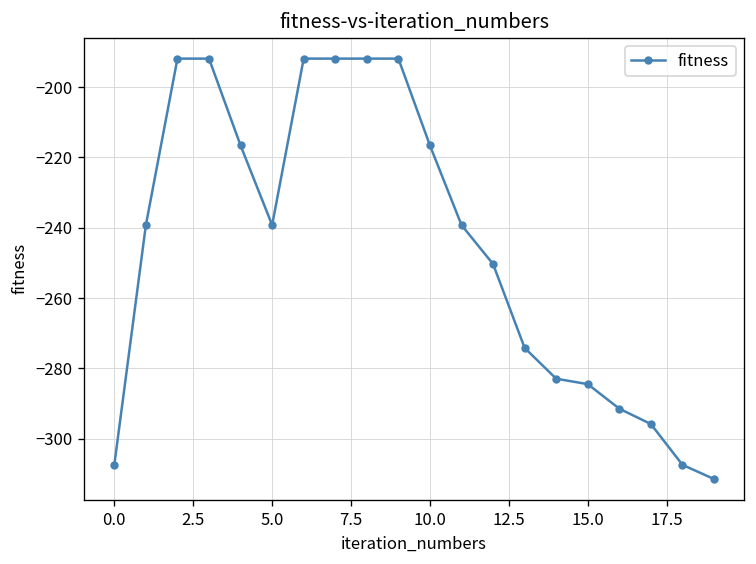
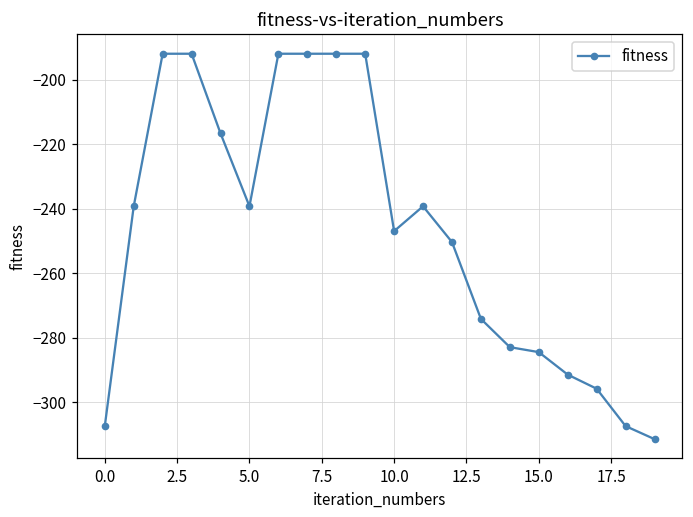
  {
    "0.0": -307,
    "5.0": -239,
-   "10.0": -217,
+   "10.0": -247,
    "15.0": -284
  }
